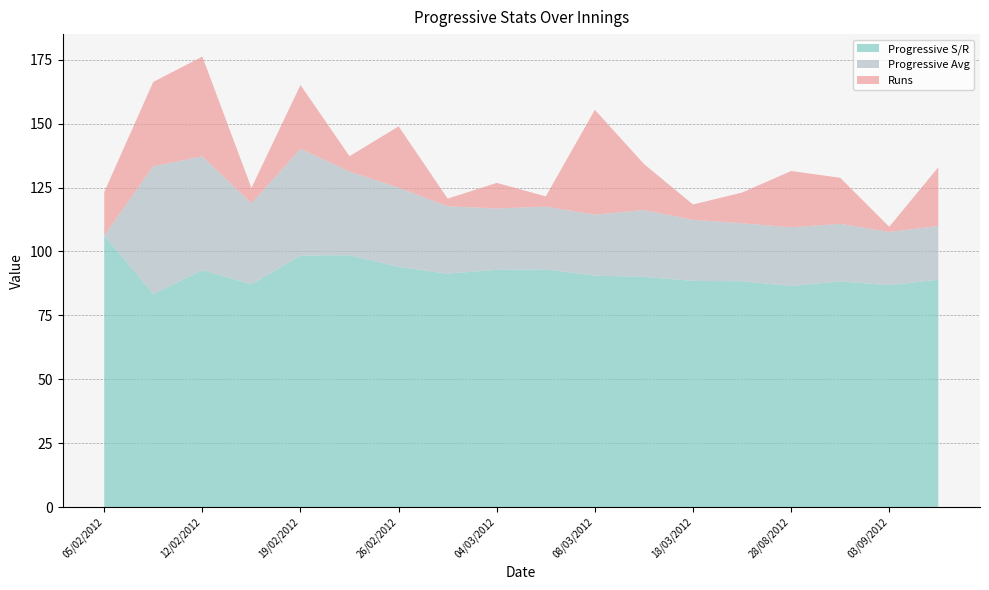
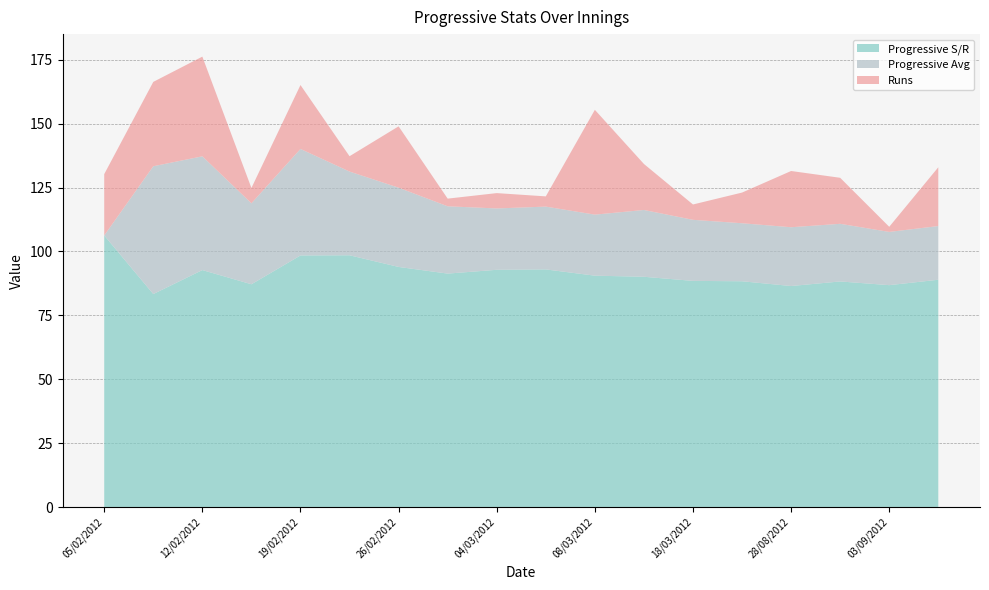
  {
    "Runs": {
-     "05/02/2012": 17,
+     "05/02/2012": 24,
      "12/02/2012": 39,
      "19/02/2012": 25,
      "26/02/2012": 24,
-     "04/03/2012": 10,
+     "04/03/2012": 6,
      "08/03/2012": 41,
      "18/03/2012": 6,
      "28/08/2012": 22,
      "03/09/2012": 2
    }
  }
